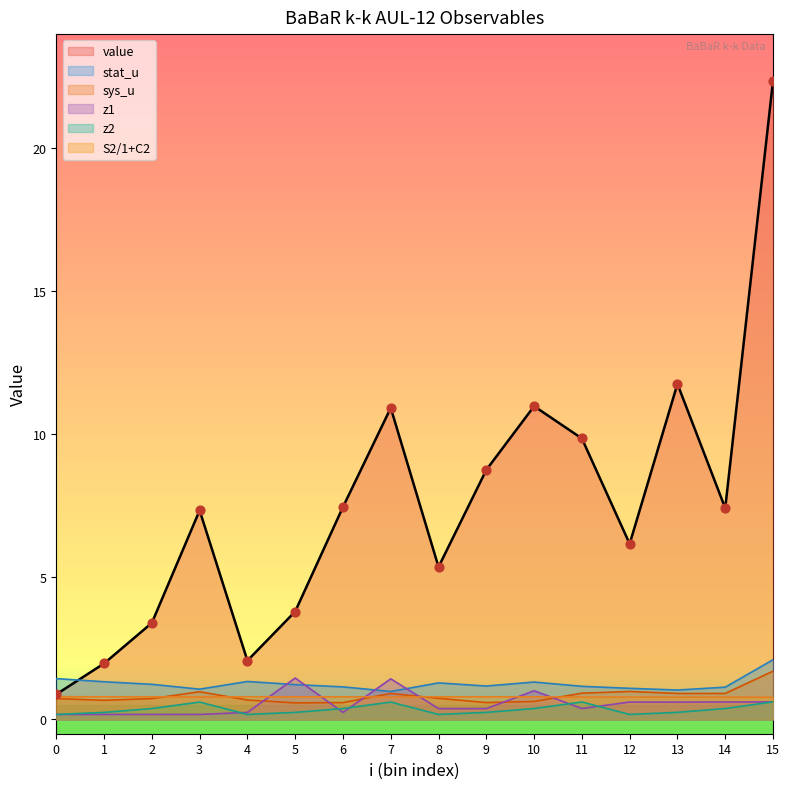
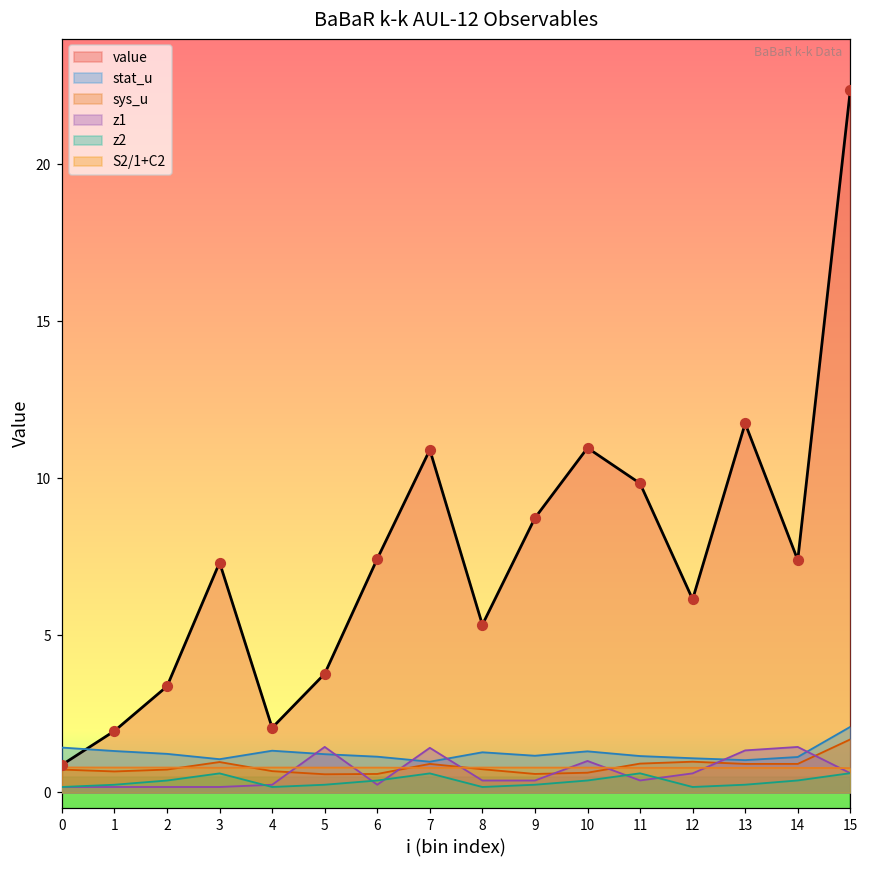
  {
    "z1": {
      "5": 1.5,
      "7": 1.4,
      "10": 1.0,
      "12": 0.6,
-     "13": 0.6,
-     "14": 0.6
+     "13": 1.3,
+     "14": 1.5
    }
  }
